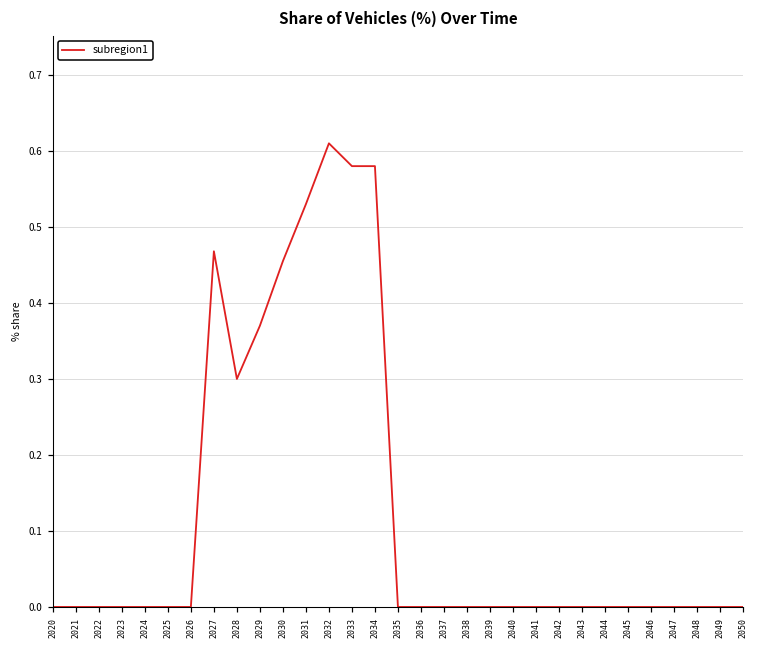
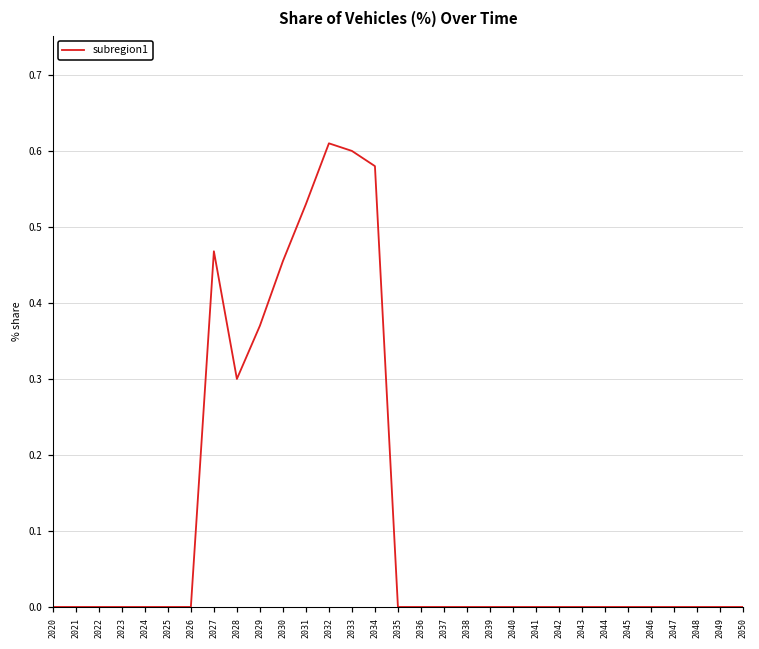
  {
    "2020": 0.00,
    "2021": 0.00,
    "2022": 0.00,
    "2023": 0.00,
    "2024": 0.00,
    "2025": 0.00,
    "2026": 0.00,
    "2027": 0.47,
    "2028": 0.30,
    "2029": 0.37,
    "2030": 0.46,
    "2031": 0.53,
    "2032": 0.61,
-   "2033": 0.58,
+   "2033": 0.60,
    "2034": 0.58,
    "2035": 0.00,
    "2036": 0.00,
    "2037": 0.00,
    "2038": 0.00,
    "2039": 0.00,
    "2040": 0.00,
    "2041": 0.00,
    "2042": 0.00,
    "2043": 0.00,
    "2044": 0.00,
    "2045": 0.00,
    "2046": 0.00,
    "2047": 0.00,
    "2048": 0.00,
    "2049": 0.00,
    "2050": 0.00
  }
